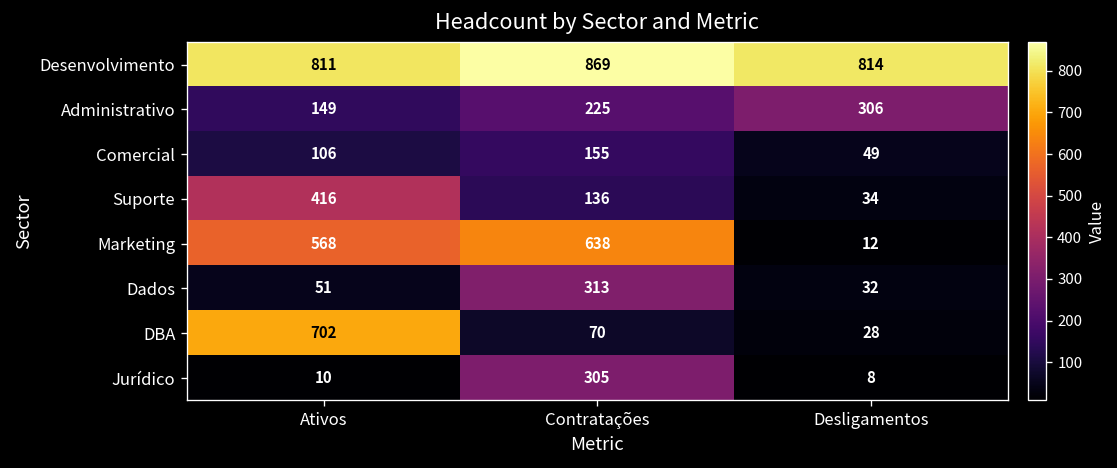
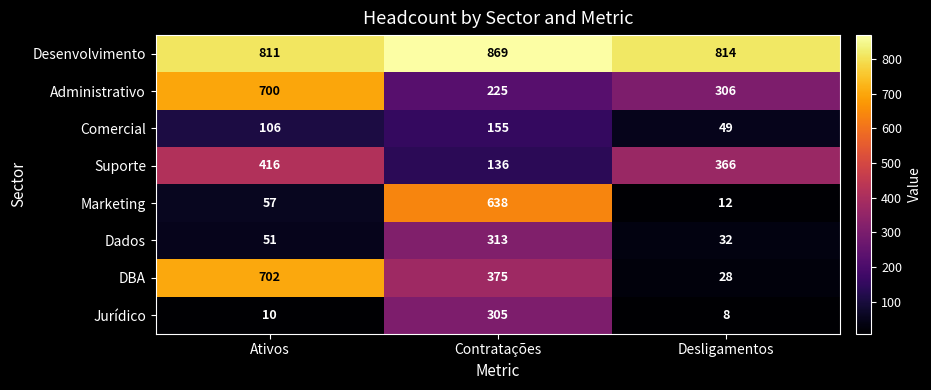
  {
    "Desenvolvimento": {
      "Ativos": 811,
      "Contratações": 869,
      "Desligamentos": 814
    },
    "Administrativo": {
-     "Ativos": 149,
+     "Ativos": 700,
      "Contratações": 225,
      "Desligamentos": 306
    },
    "Comercial": {
      "Ativos": 106,
      "Contratações": 155,
      "Desligamentos": 49
    },
    "Suporte": {
      "Ativos": 416,
      "Contratações": 136,
-     "Desligamentos": 34
+     "Desligamentos": 366
    },
    "Marketing": {
-     "Ativos": 568,
+     "Ativos": 57,
      "Contratações": 638,
      "Desligamentos": 12
    },
    "Dados": {
      "Ativos": 51,
      "Contratações": 313,
      "Desligamentos": 32
    },
    "DBA": {
      "Ativos": 702,
-     "Contratações": 70,
+     "Contratações": 375,
      "Desligamentos": 28
    },
    "Jurídico": {
      "Ativos": 10,
      "Contratações": 305,
      "Desligamentos": 8
    }
  }
